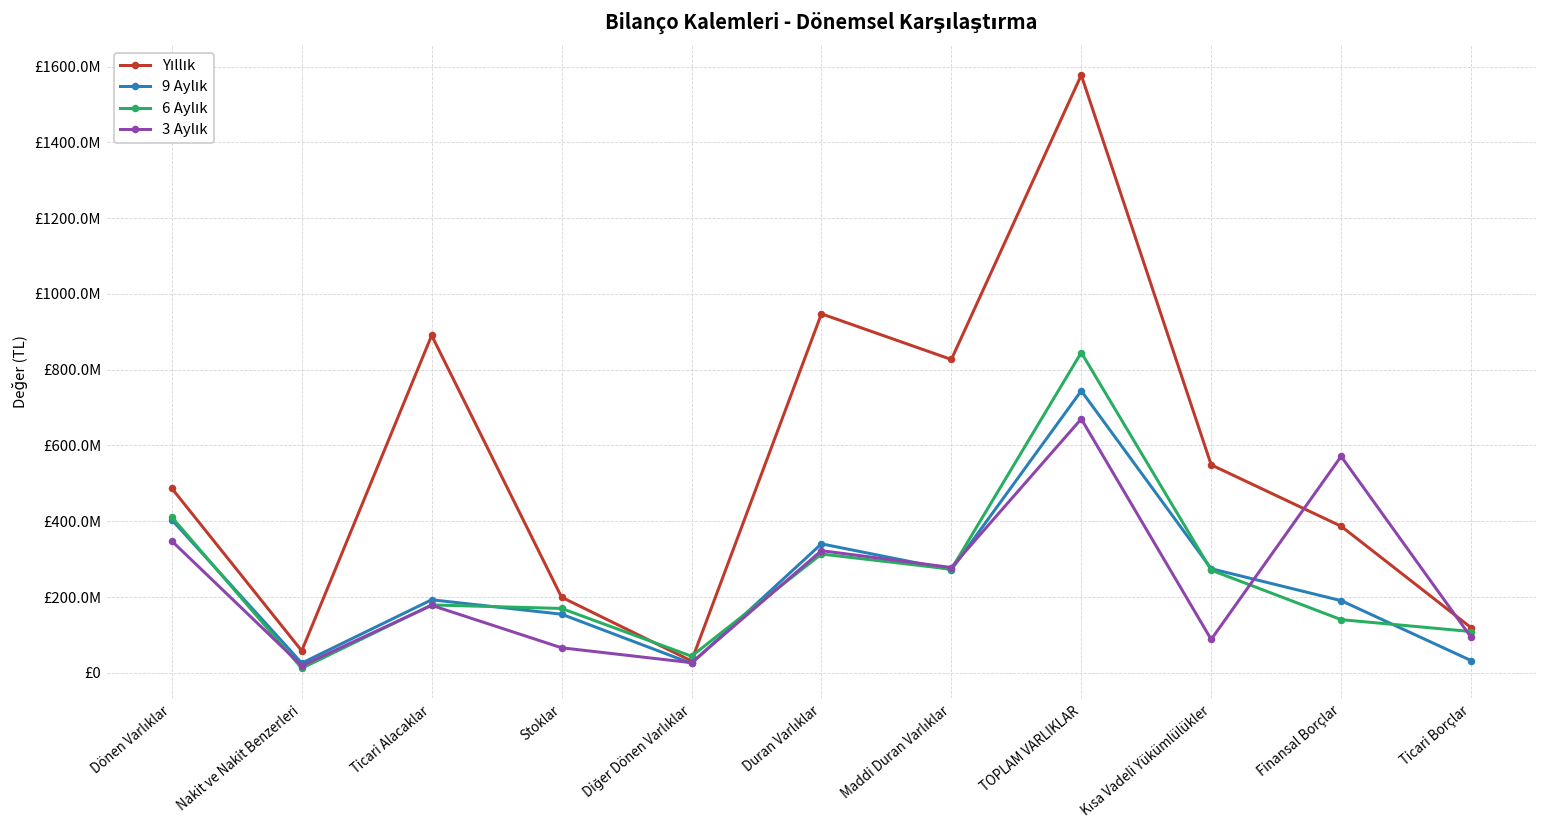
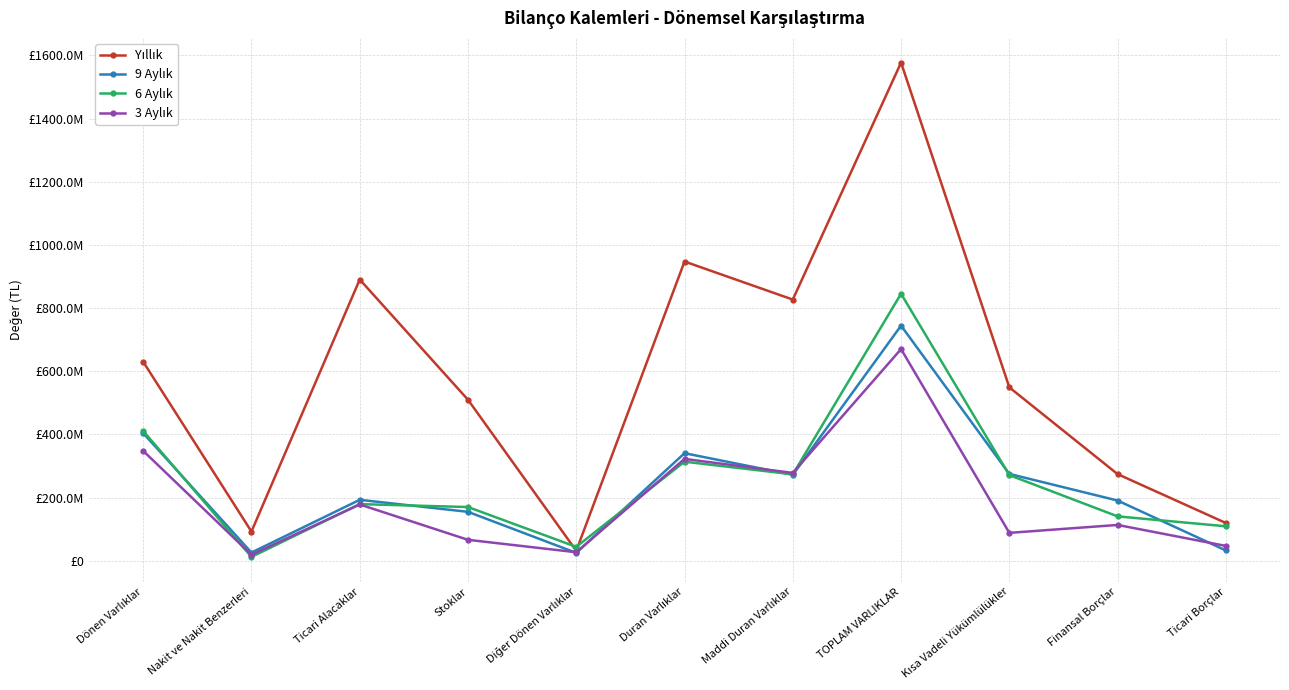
  {
    "Yıllık": {
-     "Dönen Varlıklar": "£490000000",
-     "Nakit ve Nakit Benzerleri": "£60000000",
+     "Dönen Varlıklar": "£630000000",
+     "Nakit ve Nakit Benzerleri": "£90000000",
      "Ticari Alacaklar": "£890000000",
-     "Stoklar": "£200000000",
+     "Stoklar": "£510000000",
      "Duran Varlıklar": "£950000000",
      "Maddi Duran Varlıklar": "£830000000",
      "TOPLAM VARLIKLAR": "£1580000000",
      "Kısa Vadeli Yükümlülükler": "£550000000",
-     "Finansal Borçlar": "£390000000",
+     "Finansal Borçlar": "£270000000",
      "Ticari Borçlar": "£120000000"
    },
    "9 Aylık": {
      "Ticari Alacaklar": "£190000000",
      "Stoklar": "£150000000",
      "Duran Varlıklar": "£340000000",
      "TOPLAM VARLIKLAR": "£740000000",
      "Finansal Borçlar": "£190000000",
      "Ticari Borçlar": "£30000000"
    },
    "6 Aylık": {
      "Stoklar": "£170000000",
      "Diğer Dönen Varlıklar": "£40000000",
      "Duran Varlıklar": "£310000000",
      "TOPLAM VARLIKLAR": "£850000000",
      "Finansal Borçlar": "£140000000",
      "Ticari Borçlar": "£110000000"
    },
    "3 Aylık": {
      "Dönen Varlıklar": "£350000000",
      "Stoklar": "£70000000",
      "Duran Varlıklar": "£320000000",
      "TOPLAM VARLIKLAR": "£670000000",
      "Kısa Vadeli Yükümlülükler": "£90000000",
-     "Finansal Borçlar": "£570000000",
-     "Ticari Borçlar": "£90000000"
+     "Finansal Borçlar": "£110000000",
+     "Ticari Borçlar": "£50000000"
    }
  }
